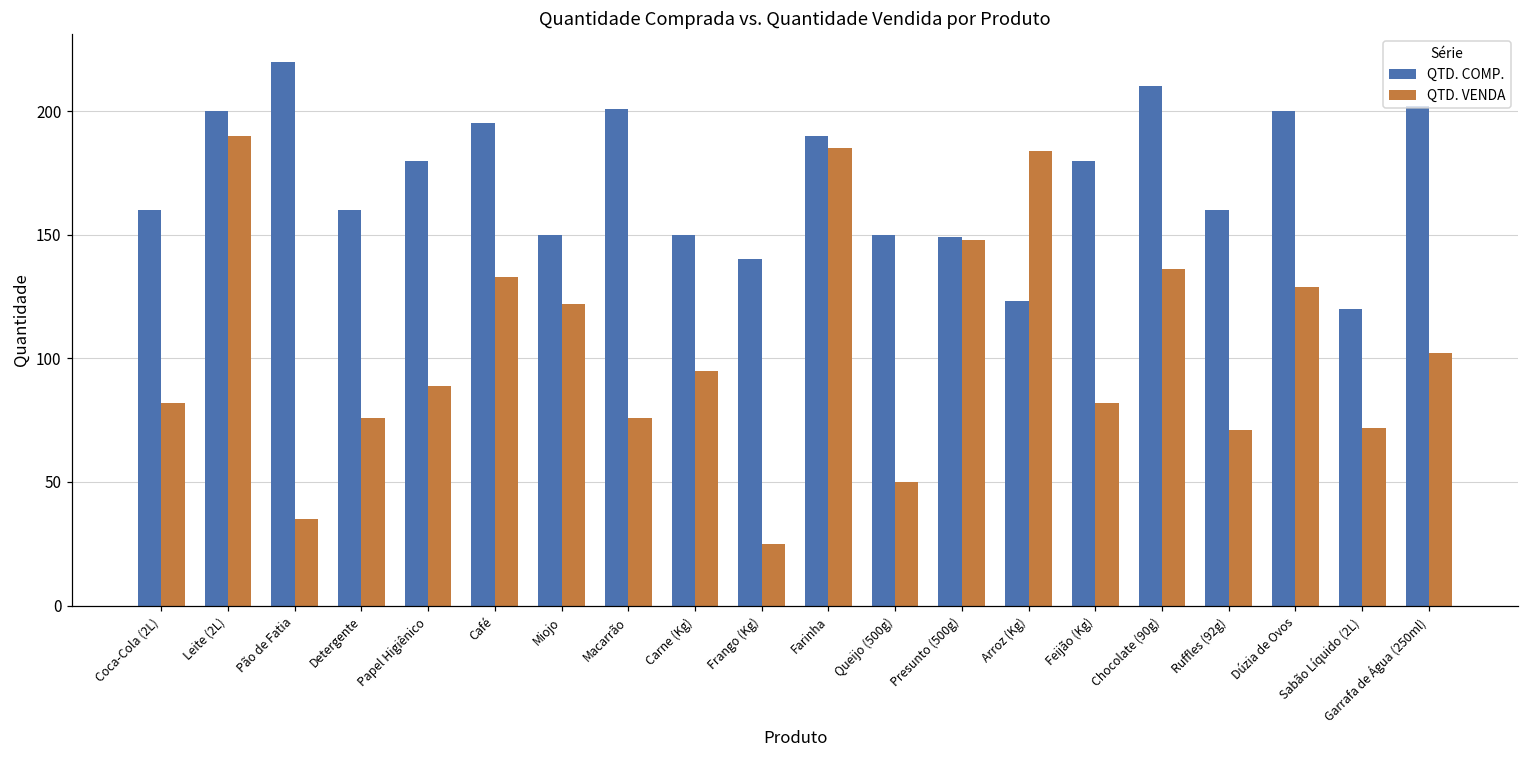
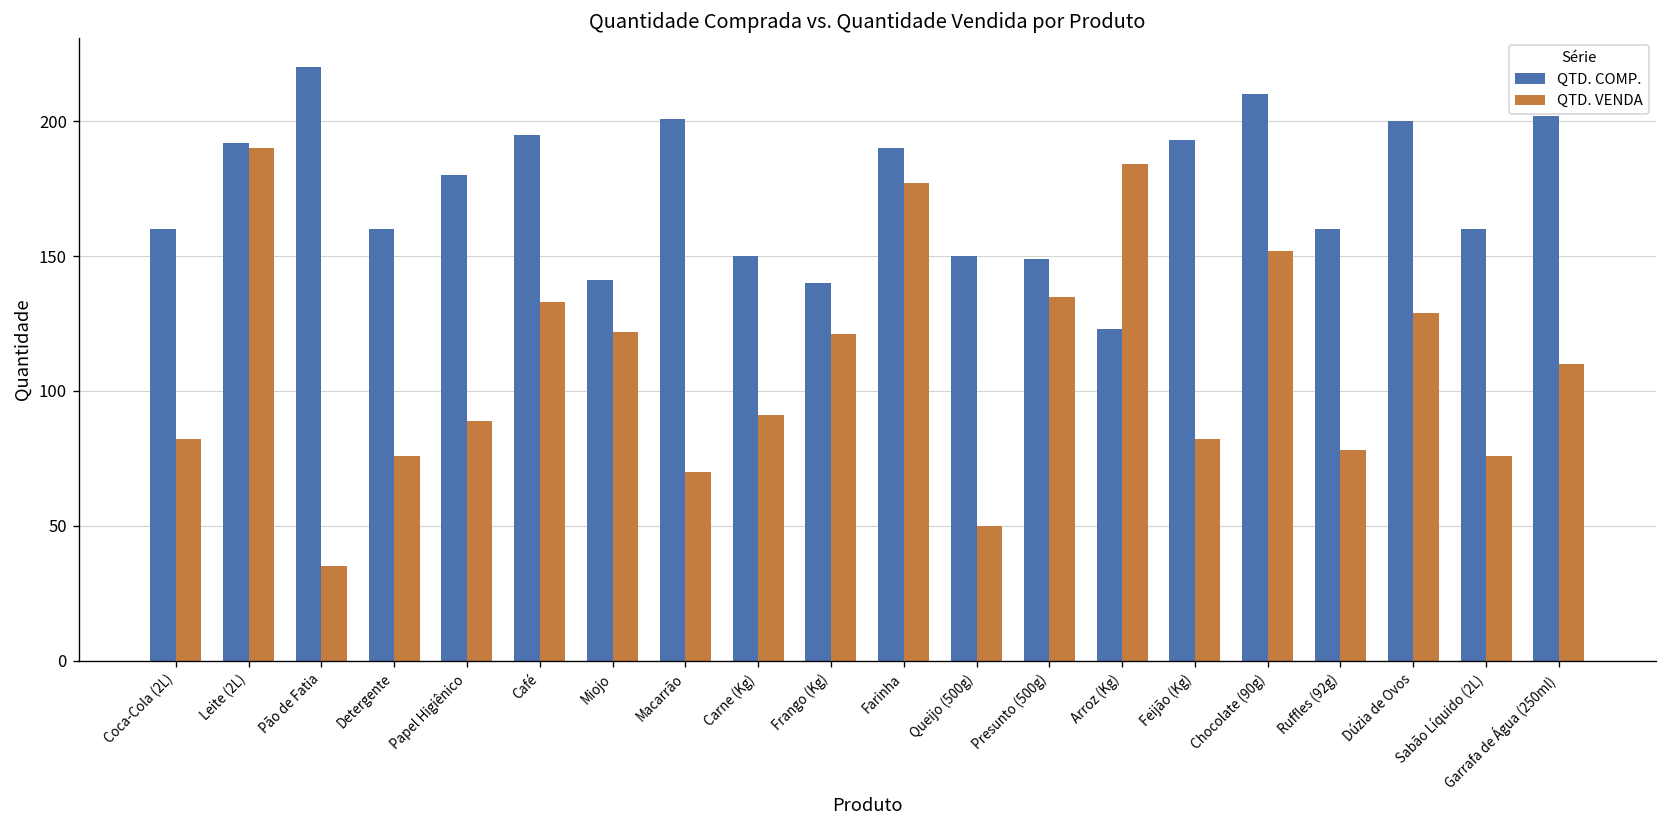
  {
    "QTD. COMP.": {
      "Coca-Cola (2L)": 160,
-     "Leite (2L)": 200,
+     "Leite (2L)": 192,
      "Pão de Fatia": 220,
      "Detergente": 160,
      "Papel Higiênico": 180,
      "Café": 195,
-     "Miojo": 150,
+     "Miojo": 141,
      "Macarrão": 201,
      "Carne (Kg)": 150,
      "Frango (Kg)": 140,
      "Farinha": 190,
      "Queijo (500g)": 150,
      "Presunto (500g)": 149,
      "Arroz (Kg)": 123,
-     "Feijão (Kg)": 180,
+     "Feijão (Kg)": 193,
      "Chocolate (90g)": 210,
      "Ruffles (92g)": 160,
      "Dúzia de Ovos": 200,
-     "Sabão Líquido (2L)": 120
+     "Sabão Líquido (2L)": 160
    },
    "QTD. VENDA": {
      "Coca-Cola (2L)": 82,
      "Leite (2L)": 190,
      "Pão de Fatia": 35,
      "Detergente": 76,
      "Papel Higiênico": 89,
      "Café": 133,
      "Miojo": 122,
-     "Macarrão": 76,
-     "Carne (Kg)": 95,
-     "Frango (Kg)": 25,
-     "Farinha": 185,
+     "Macarrão": 70,
+     "Carne (Kg)": 91,
+     "Frango (Kg)": 121,
+     "Farinha": 177,
      "Queijo (500g)": 50,
-     "Presunto (500g)": 148,
+     "Presunto (500g)": 135,
      "Arroz (Kg)": 184,
      "Feijão (Kg)": 82,
-     "Chocolate (90g)": 136,
-     "Ruffles (92g)": 71,
+     "Chocolate (90g)": 152,
+     "Ruffles (92g)": 78,
      "Dúzia de Ovos": 129,
-     "Sabão Líquido (2L)": 72,
-     "Garrafa de Água (250ml)": 102
+     "Sabão Líquido (2L)": 76,
+     "Garrafa de Água (250ml)": 110
    }
  }
